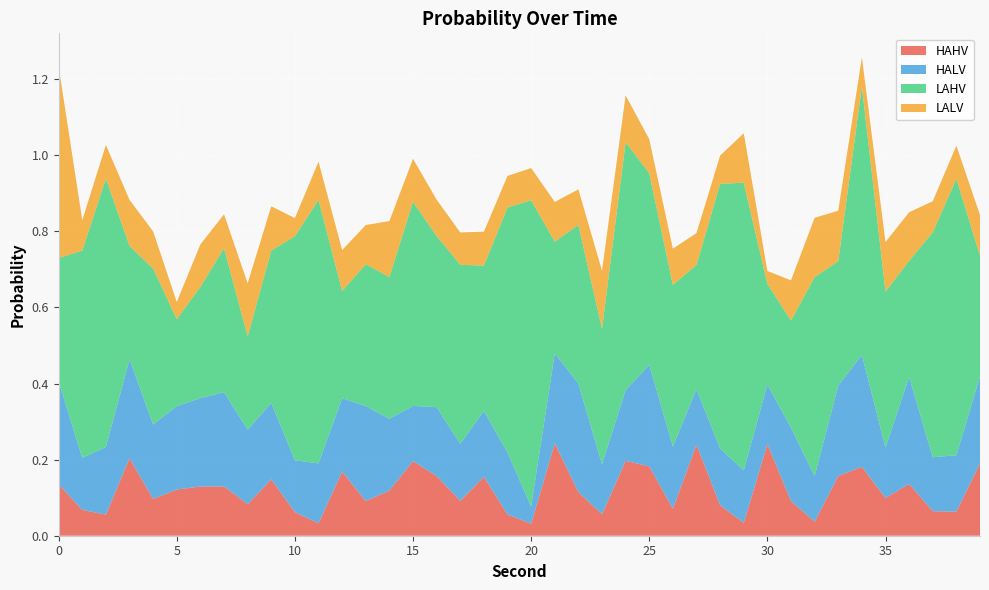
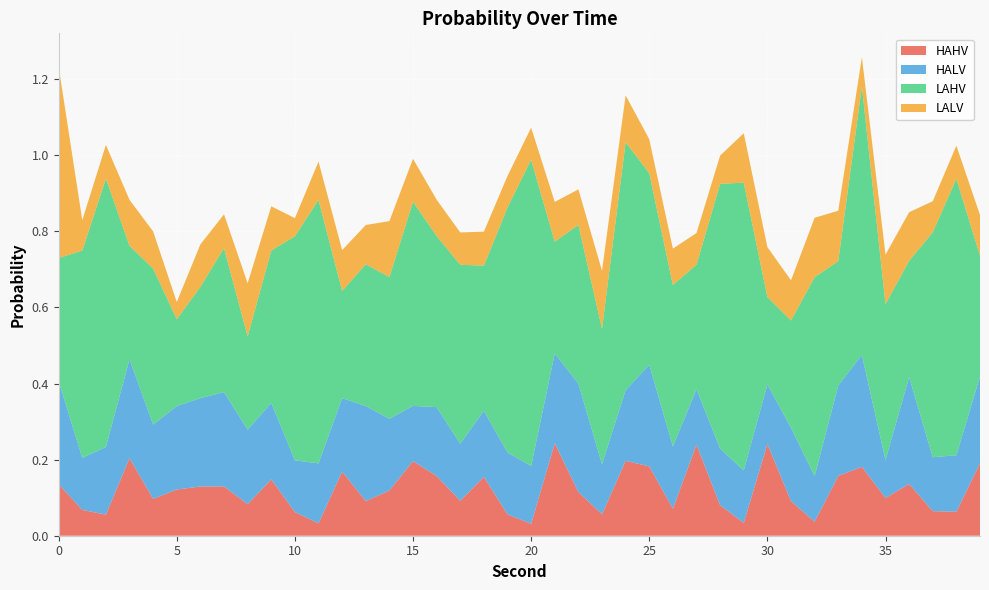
  {
    "HAHV": {
      "0": 0.14,
      "5": 0.12,
      "10": 0.06,
      "15": 0.20,
      "20": 0.03,
      "25": 0.18,
      "30": 0.24,
      "35": 0.10
    },
    "HALV": {
      "0": 0.27,
      "5": 0.22,
      "10": 0.14,
      "15": 0.14,
-     "20": 0.05,
+     "20": 0.15,
      "25": 0.27,
      "30": 0.16,
-     "35": 0.13
+     "35": 0.10
    },
    "LAHV": {
      "0": 0.32,
      "5": 0.23,
      "10": 0.59,
      "15": 0.54,
      "20": 0.80,
      "25": 0.50,
-     "30": 0.26,
+     "30": 0.23,
      "35": 0.41
    },
    "LALV": {
      "0": 0.50,
      "5": 0.05,
      "10": 0.05,
      "15": 0.11,
      "20": 0.08,
      "25": 0.09,
-     "30": 0.03,
+     "30": 0.13,
      "35": 0.13
    }
  }
